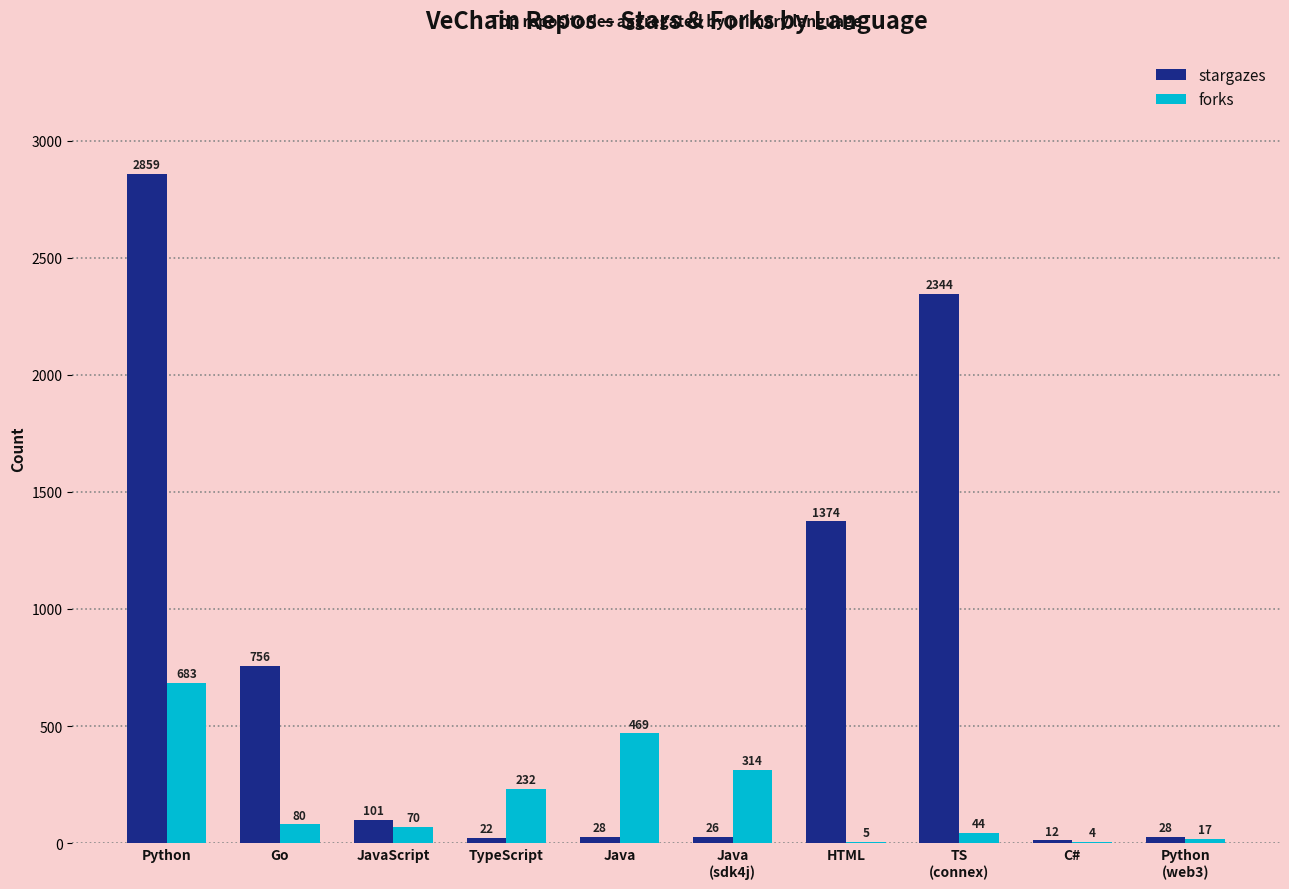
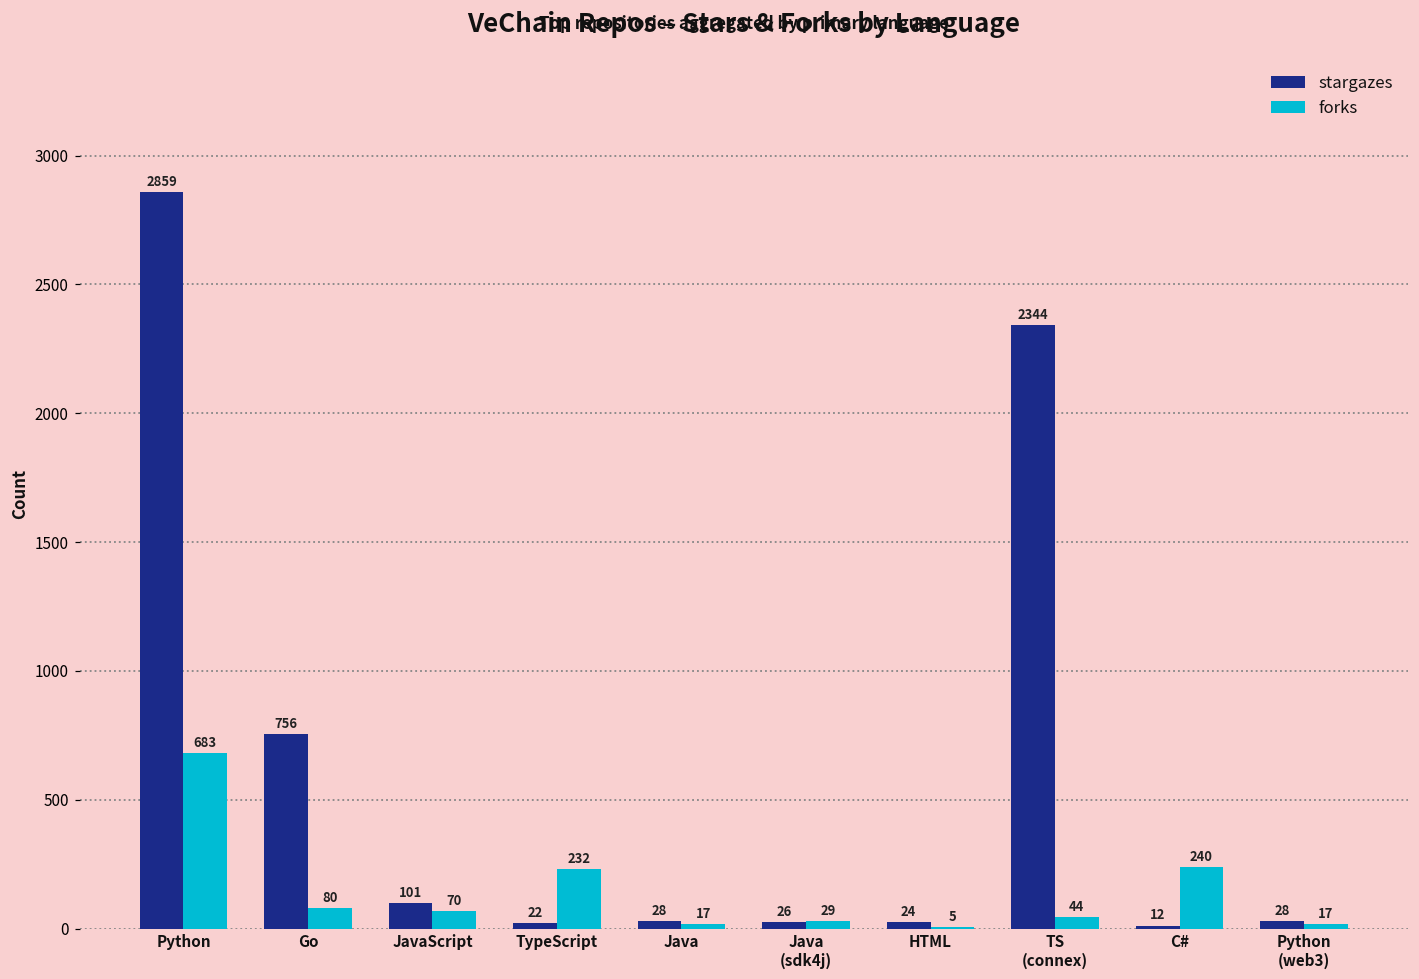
  {
    "stargazes": {
      "Python": 2859,
      "Go": 756,
      "JavaScript": 101,
      "TypeScript": 22,
      "Java": 28,
      "Java (sdk4j)": 26,
-     "HTML": 1374,
+     "HTML": 24,
      "TS (connex)": 2344,
      "C#": 12,
      "Python (web3)": 28
    },
    "forks": {
      "Python": 683,
      "Go": 80,
      "JavaScript": 70,
      "TypeScript": 232,
-     "Java": 469,
-     "Java (sdk4j)": 314,
+     "Java": 17,
+     "Java (sdk4j)": 29,
      "HTML": 5,
      "TS (connex)": 44,
-     "C#": 4,
+     "C#": 240,
      "Python (web3)": 17
    }
  }
